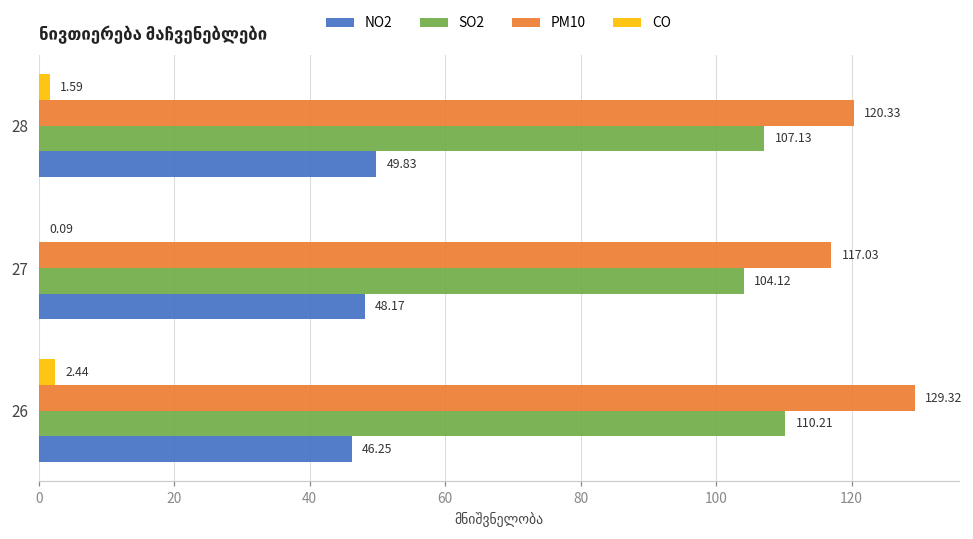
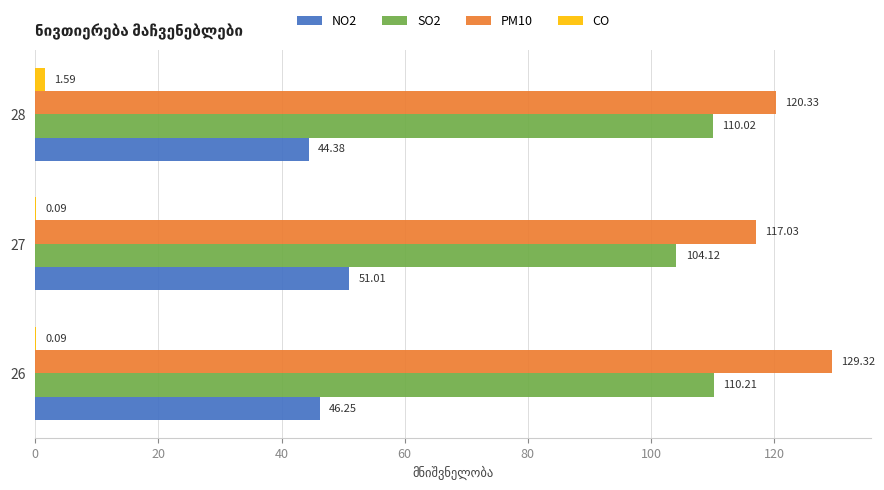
  {
    "NO2": {
-     "28": 49.83,
-     "27": 48.17,
+     "28": 44.38,
+     "27": 51.01,
      "26": 46.25
    },
    "SO2": {
-     "28": 107.13,
+     "28": 110.02,
      "27": 104.12,
      "26": 110.21
    },
    "PM10": {
      "28": 120.33,
      "27": 117.03,
      "26": 129.32
    },
    "CO": {
      "28": 1.59,
      "27": 0.09,
-     "26": 2.44
+     "26": 0.09
    }
  }
